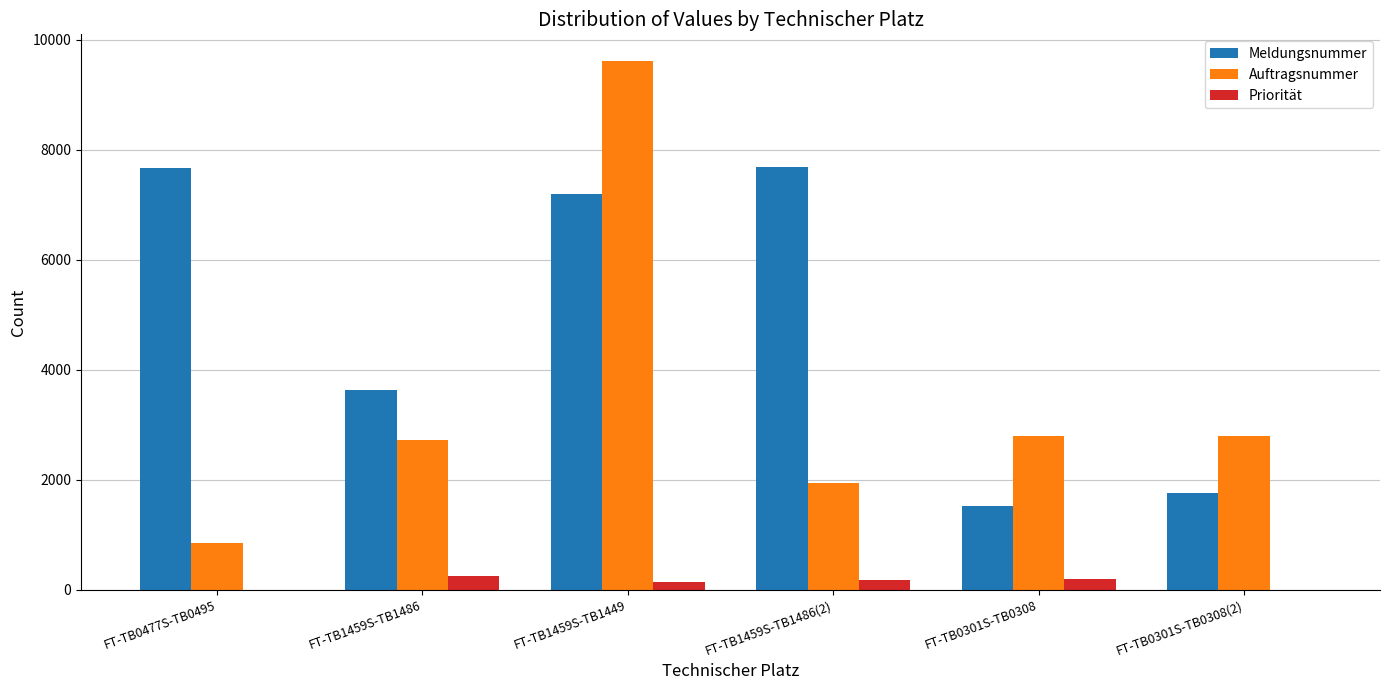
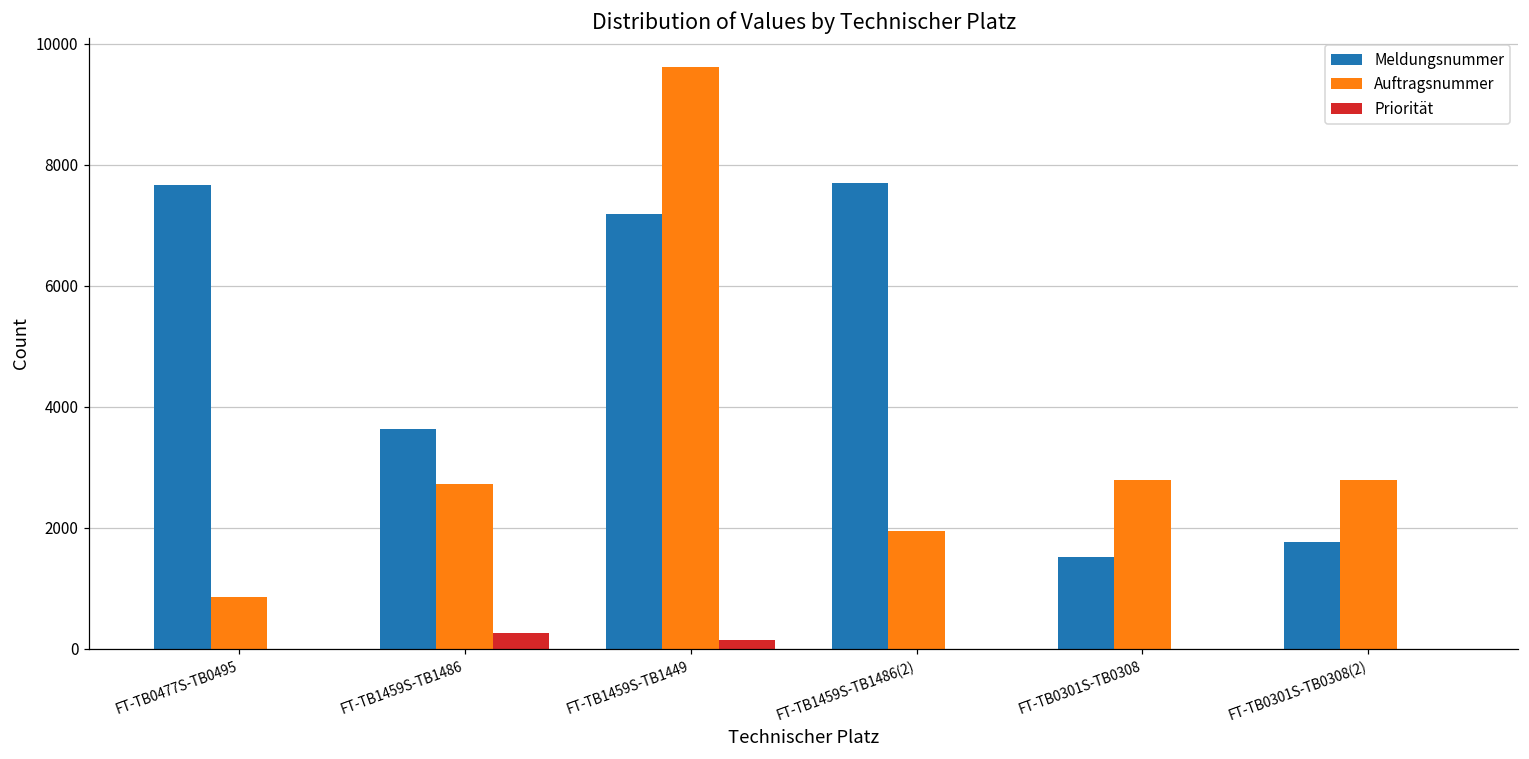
  {
    "Meldungsnummer": {
      "FT-TB0477S-TB0495": 7700,
      "FT-TB1459S-TB1486": 3600,
      "FT-TB1459S-TB1449": 7200,
      "FT-TB1459S-TB1486(2)": 7700,
      "FT-TB0301S-TB0308": 1500,
      "FT-TB0301S-TB0308(2)": 1800
    },
    "Auftragsnummer": {
      "FT-TB0477S-TB0495": 900,
      "FT-TB1459S-TB1486": 2700,
      "FT-TB1459S-TB1449": 9600,
      "FT-TB1459S-TB1486(2)": 1900,
      "FT-TB0301S-TB0308": 2800,
      "FT-TB0301S-TB0308(2)": 2800
    },
    "Priorität": {
      "FT-TB1459S-TB1486": 300,
      "FT-TB1459S-TB1449": 200,
-     "FT-TB1459S-TB1486(2)": 200,
-     "FT-TB0301S-TB0308": 200
+     "FT-TB1459S-TB1486(2)": 0,
+     "FT-TB0301S-TB0308": 0
    }
  }
